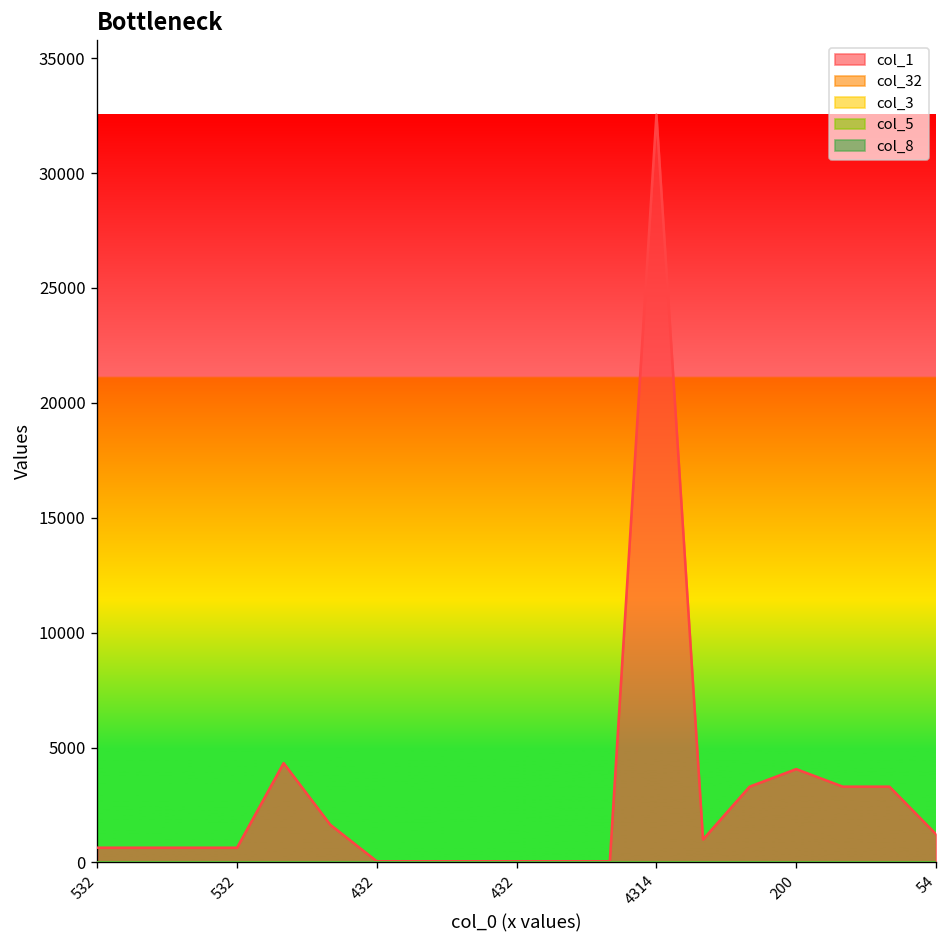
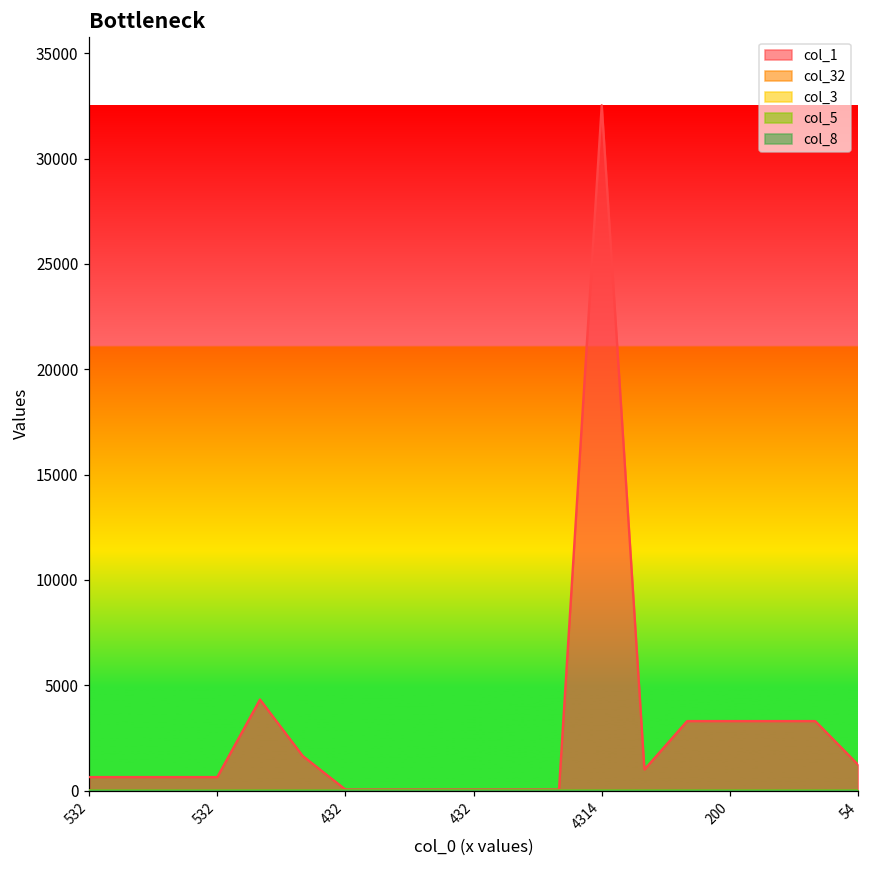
  {
    "col_1": {
      "4314": 32500,
-     "200": 4100,
+     "200": 3300,
      "54": 1200
    },
    "col_8": {
      "4314": 0,
      "200": 0,
      "54": 0
    }
  }
